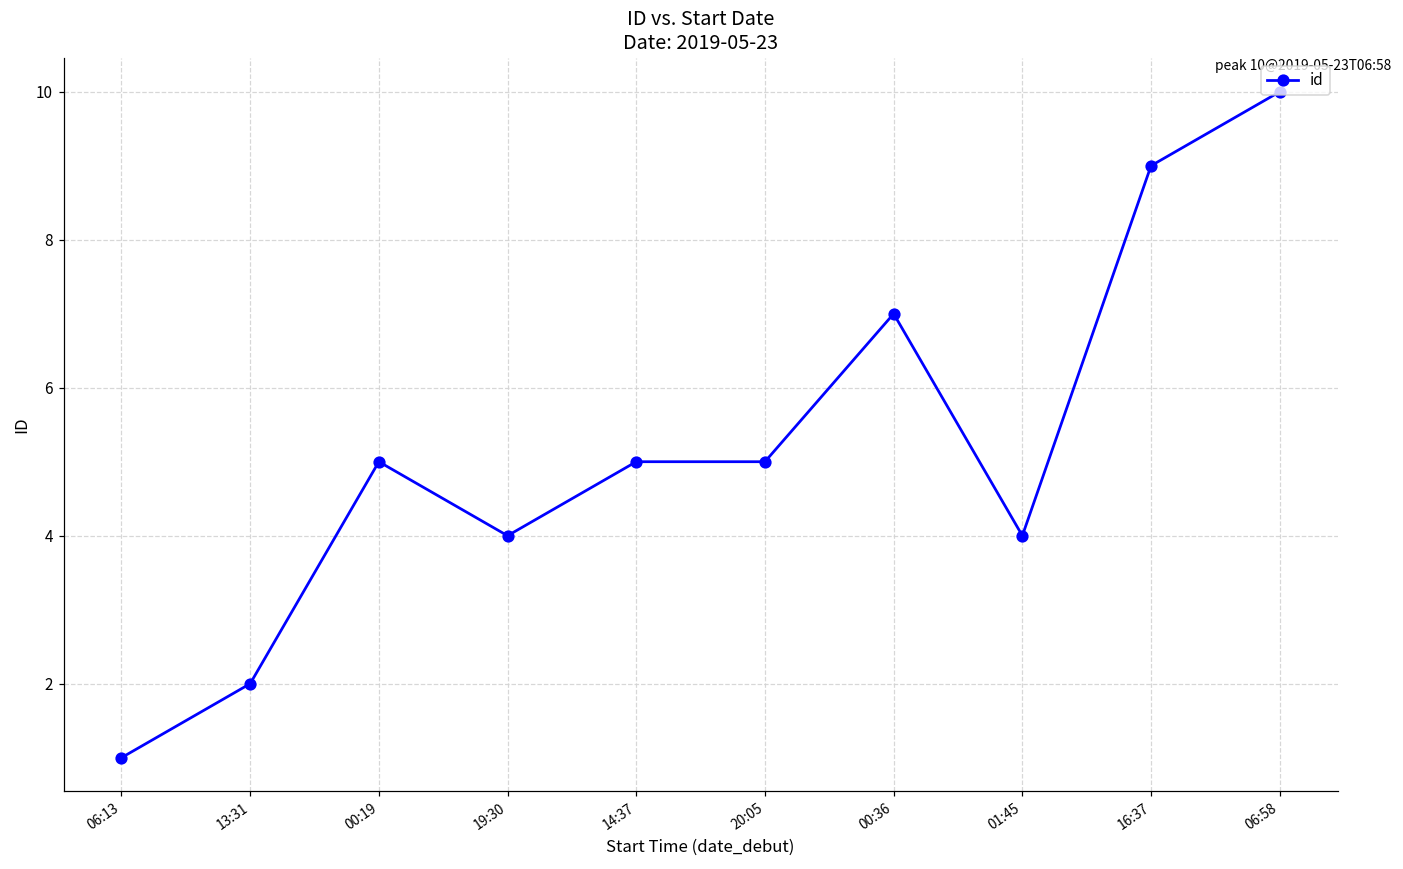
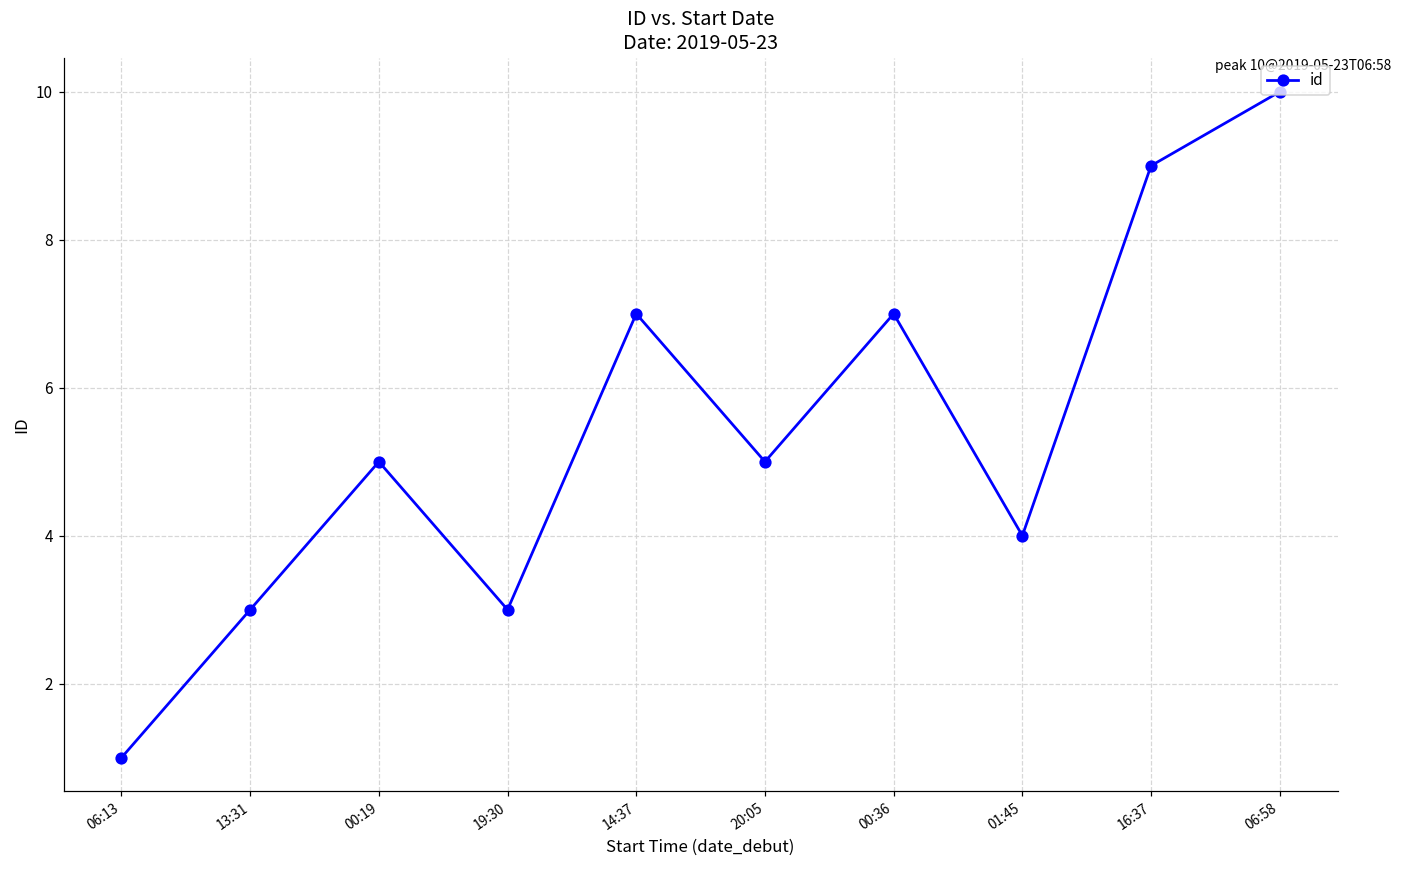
  {
    "06:13": 1,
-   "13:31": 2,
+   "13:31": 3,
    "00:19": 5,
-   "19:30": 4,
-   "14:37": 5,
+   "19:30": 3,
+   "14:37": 7,
    "20:05": 5,
    "00:36": 7,
    "01:45": 4,
    "16:37": 9
  }
